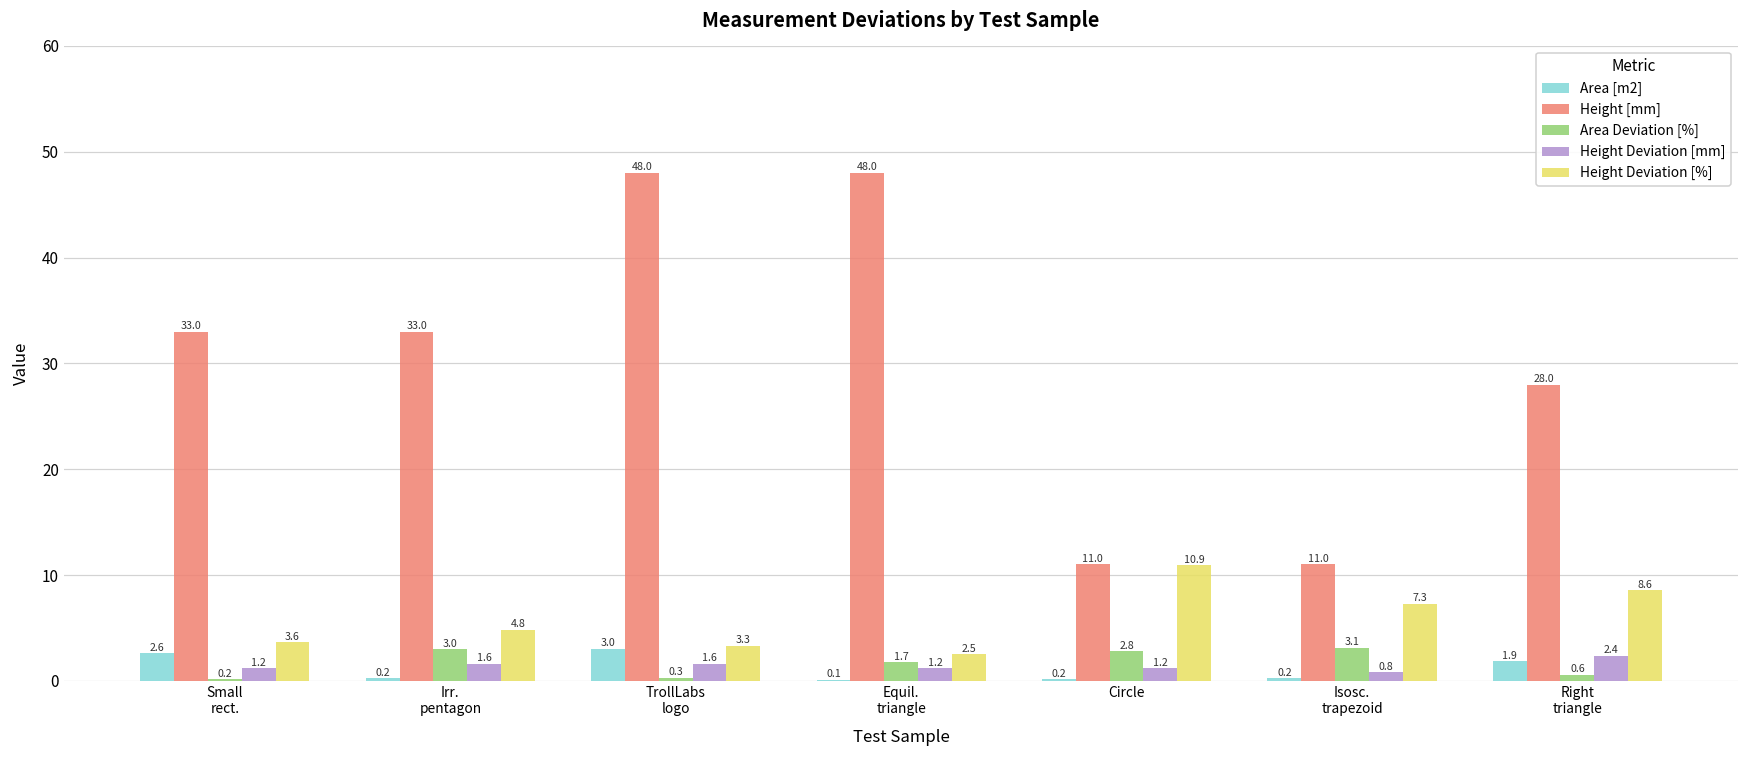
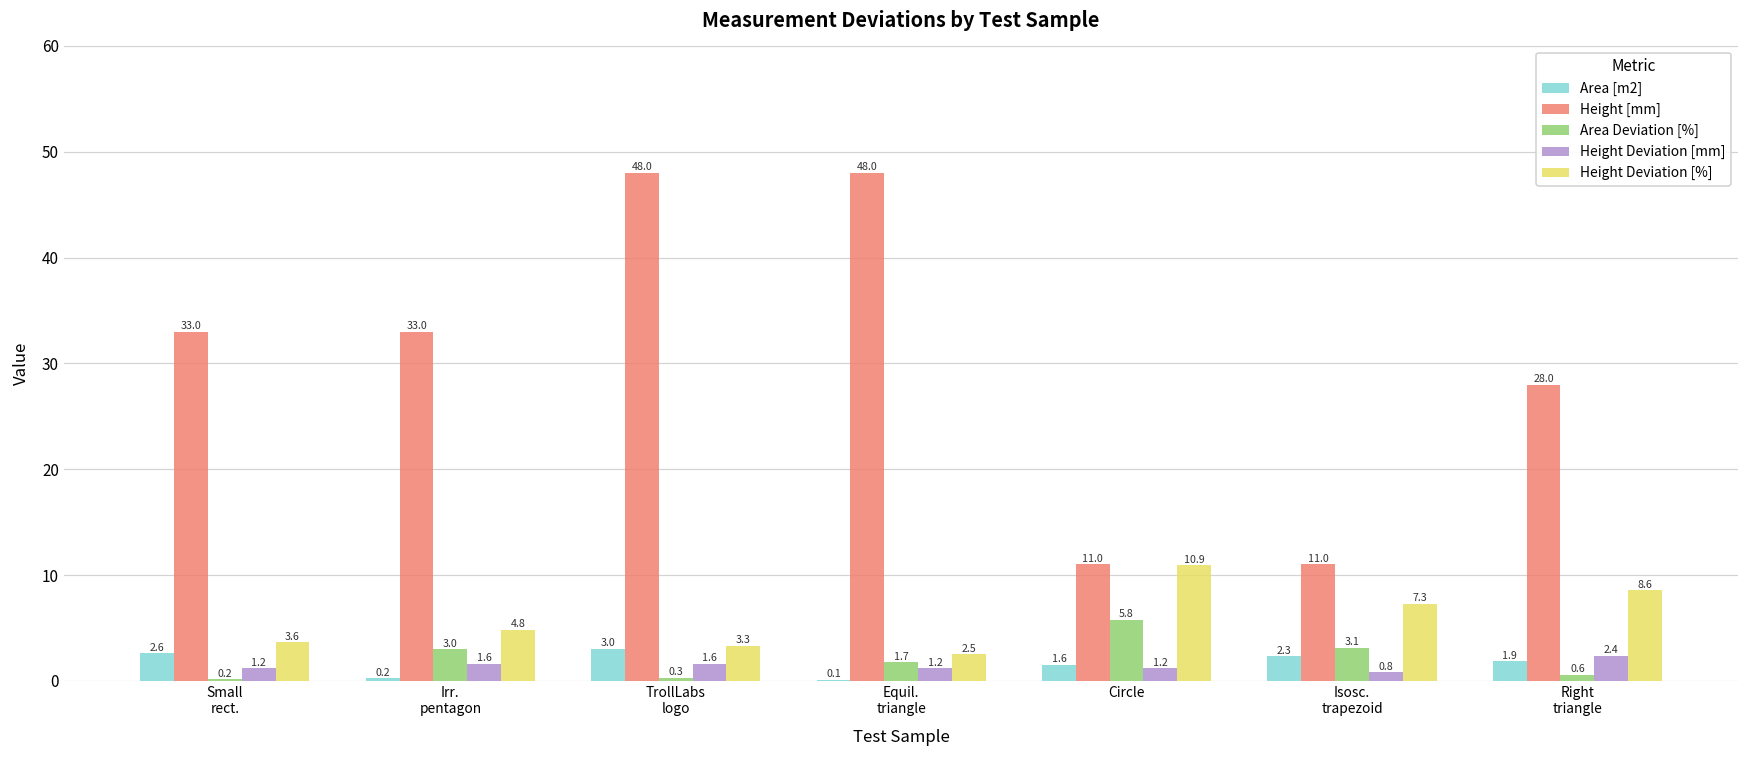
  {
    "Area [m2]": {
      "Small rect.": 2.6,
      "Irr. pentagon": 0.2,
      "TrollLabs logo": 3.0,
      "Equil. triangle": 0.1,
-     "Circle": 0.2,
-     "Isosc. trapezoid": 0.2,
+     "Circle": 1.6,
+     "Isosc. trapezoid": 2.3,
      "Right triangle": 1.9
    },
    "Height [mm]": {
      "Small rect.": 33.0,
      "Irr. pentagon": 33.0,
      "TrollLabs logo": 48.0,
      "Equil. triangle": 48.0,
      "Circle": 11.0,
      "Isosc. trapezoid": 11.0,
      "Right triangle": 28.0
    },
    "Area Deviation [%]": {
      "Small rect.": 0.2,
      "Irr. pentagon": 3.0,
      "TrollLabs logo": 0.3,
      "Equil. triangle": 1.7,
-     "Circle": 2.8,
+     "Circle": 5.8,
      "Isosc. trapezoid": 3.1,
      "Right triangle": 0.6
    },
    "Height Deviation [mm]": {
      "Small rect.": 1.2,
      "Irr. pentagon": 1.6,
      "TrollLabs logo": 1.6,
      "Equil. triangle": 1.2,
      "Circle": 1.2,
      "Isosc. trapezoid": 0.8,
      "Right triangle": 2.4
    },
    "Height Deviation [%]": {
      "Small rect.": 3.6,
      "Irr. pentagon": 4.8,
      "TrollLabs logo": 3.3,
      "Equil. triangle": 2.5,
      "Circle": 10.9,
      "Isosc. trapezoid": 7.3,
      "Right triangle": 8.6
    }
  }
